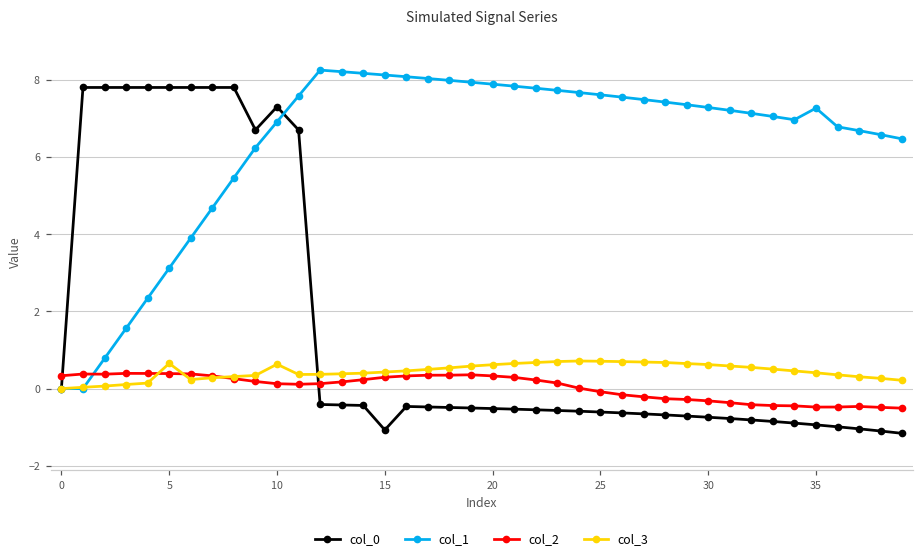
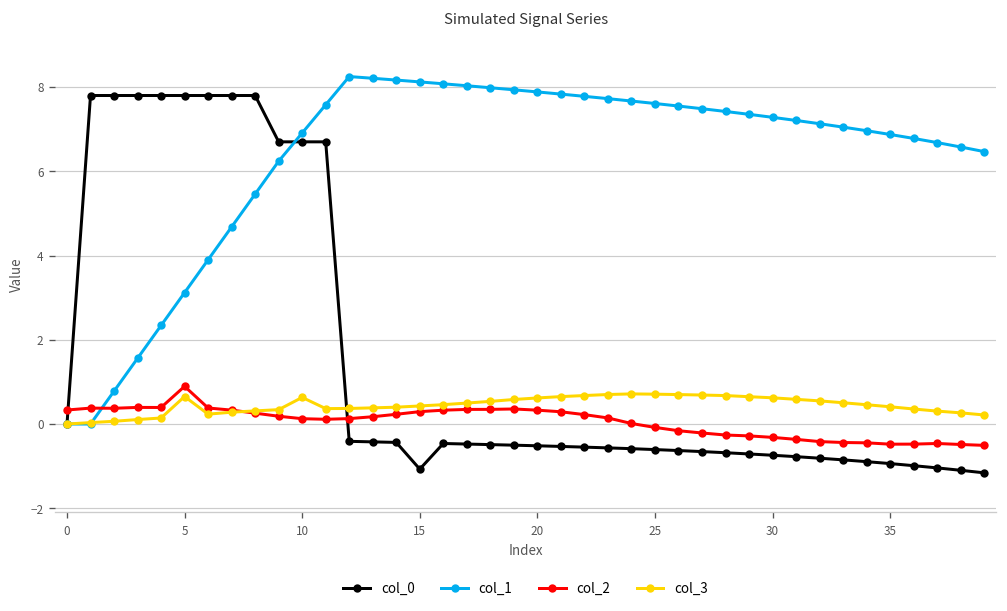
  {
    "col_0": {
      "5": 7.8,
-     "10": 7.3,
+     "10": 6.7,
      "15": -1.1,
      "20": -0.5,
      "25": -0.6,
      "30": -0.7,
      "35": -0.9
    },
    "col_1": {
      "5": 3.1,
      "10": 6.9,
      "15": 8.1,
      "20": 7.9,
      "25": 7.6,
      "30": 7.3,
-     "35": 7.3
+     "35": 6.9
    },
    "col_2": {
      "0": 0.3,
-     "5": 0.4,
+     "5": 0.9,
      "10": 0.1,
      "15": 0.3,
      "20": 0.3,
      "25": -0.1,
      "30": -0.3,
      "35": -0.5
    },
    "col_3": {
      "5": 0.7,
      "10": 0.6,
      "15": 0.4,
      "20": 0.6,
      "25": 0.7,
      "30": 0.6,
      "35": 0.4
    }
  }
